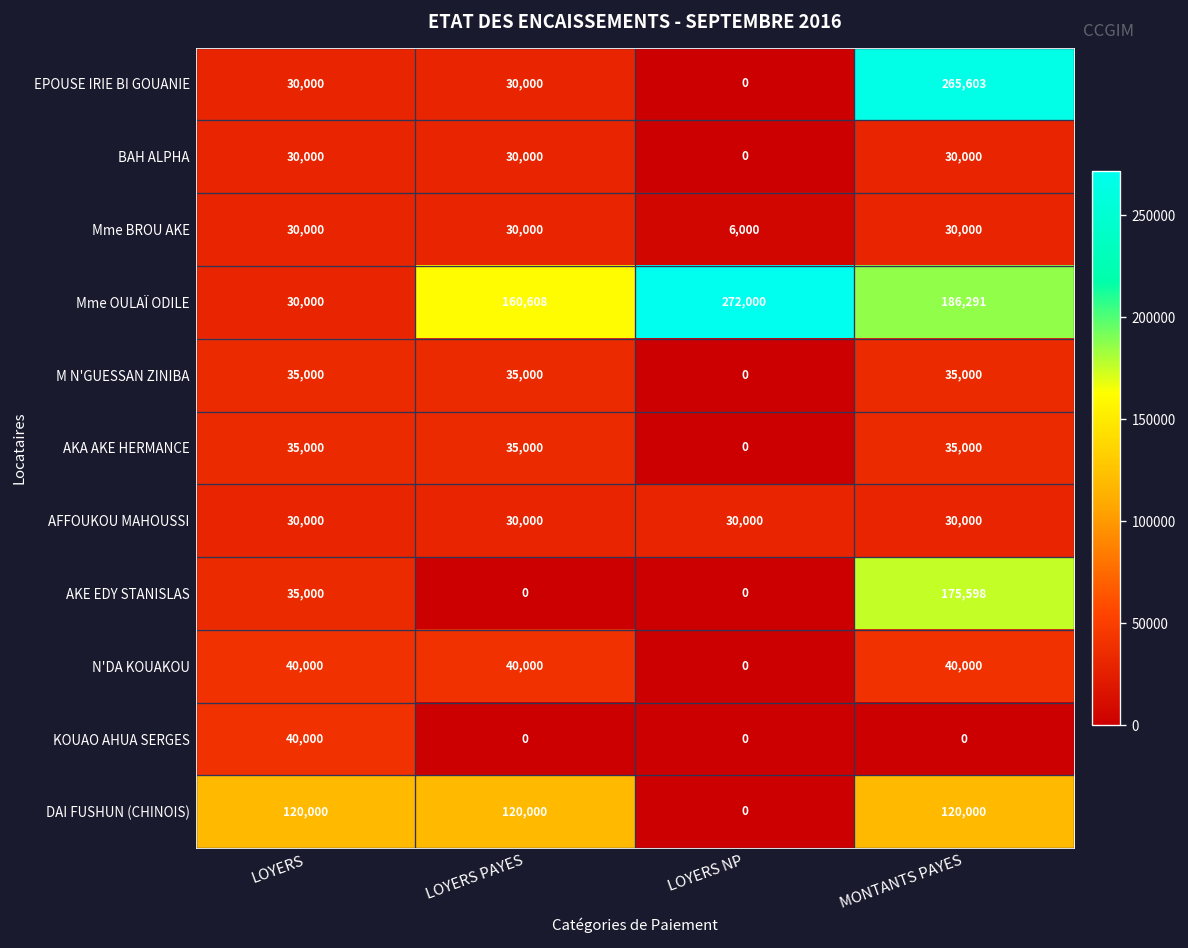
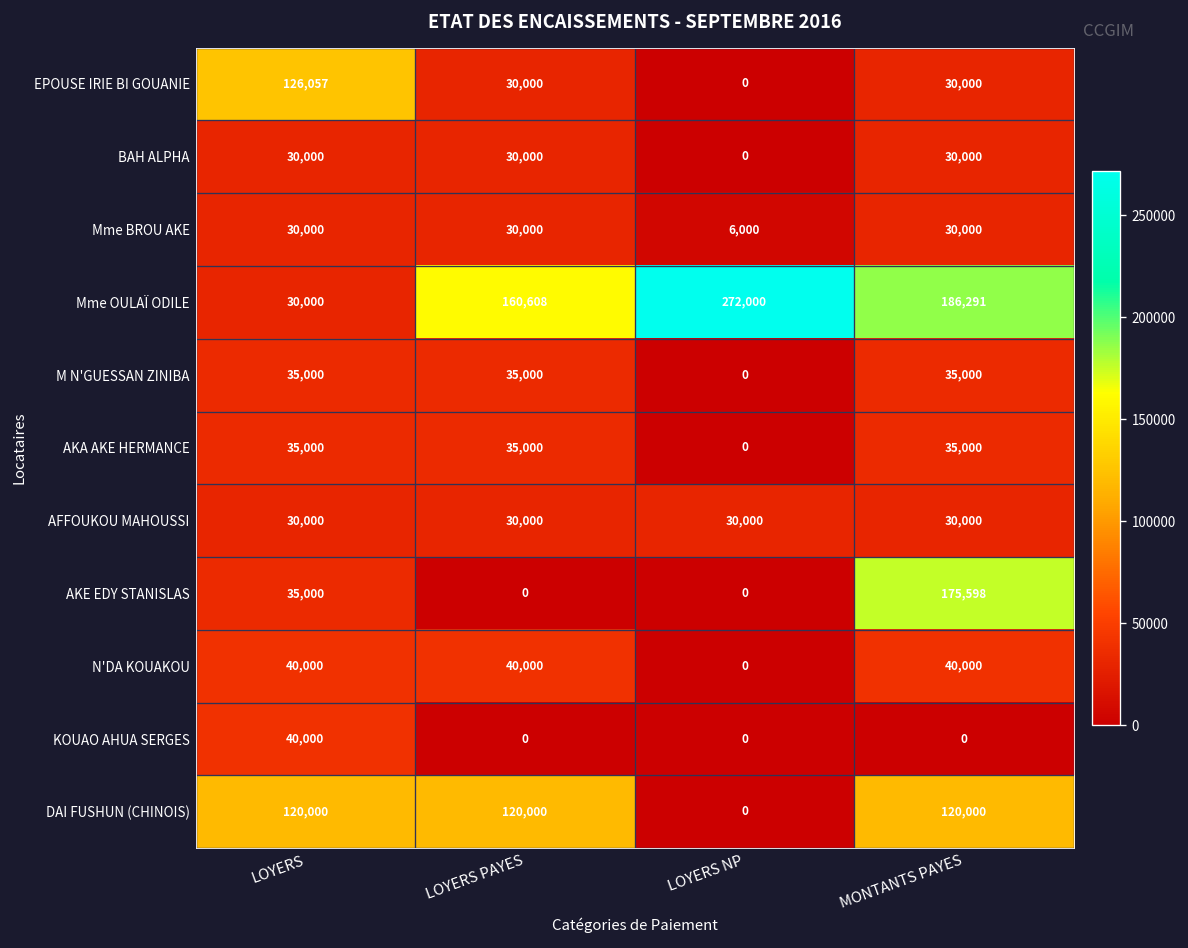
  {
    "EPOUSE IRIE BI GOUANIE": {
-     "LOYERS": "30,000",
+     "LOYERS": "126,057",
      "LOYERS PAYES": "30,000",
      "LOYERS NP": "0",
-     "MONTANTS PAYES": "265,603"
+     "MONTANTS PAYES": "30,000"
    },
    "BAH ALPHA": {
      "LOYERS": "30,000",
      "LOYERS PAYES": "30,000",
      "LOYERS NP": "0",
      "MONTANTS PAYES": "30,000"
    },
    "Mme BROU AKE": {
      "LOYERS": "30,000",
      "LOYERS PAYES": "30,000",
      "LOYERS NP": "6,000",
      "MONTANTS PAYES": "30,000"
    },
    "Mme OULAÏ ODILE": {
      "LOYERS": "30,000",
      "LOYERS PAYES": "160,608",
      "LOYERS NP": "272,000",
      "MONTANTS PAYES": "186,291"
    },
    "M N'GUESSAN ZINIBA": {
      "LOYERS": "35,000",
      "LOYERS PAYES": "35,000",
      "LOYERS NP": "0",
      "MONTANTS PAYES": "35,000"
    },
    "AKA AKE HERMANCE": {
      "LOYERS": "35,000",
      "LOYERS PAYES": "35,000",
      "LOYERS NP": "0",
      "MONTANTS PAYES": "35,000"
    },
    "AFFOUKOU MAHOUSSI": {
      "LOYERS": "30,000",
      "LOYERS PAYES": "30,000",
      "LOYERS NP": "30,000",
      "MONTANTS PAYES": "30,000"
    },
    "AKE EDY STANISLAS": {
      "LOYERS": "35,000",
      "LOYERS PAYES": "0",
      "LOYERS NP": "0",
      "MONTANTS PAYES": "175,598"
    },
    "N'DA KOUAKOU": {
      "LOYERS": "40,000",
      "LOYERS PAYES": "40,000",
      "LOYERS NP": "0",
      "MONTANTS PAYES": "40,000"
    },
    "KOUAO AHUA SERGES": {
      "LOYERS": "40,000",
      "LOYERS PAYES": "0",
      "LOYERS NP": "0",
      "MONTANTS PAYES": "0"
    },
    "DAI FUSHUN (CHINOIS)": {
      "LOYERS": "120,000",
      "LOYERS PAYES": "120,000",
      "LOYERS NP": "0",
      "MONTANTS PAYES": "120,000"
    }
  }
